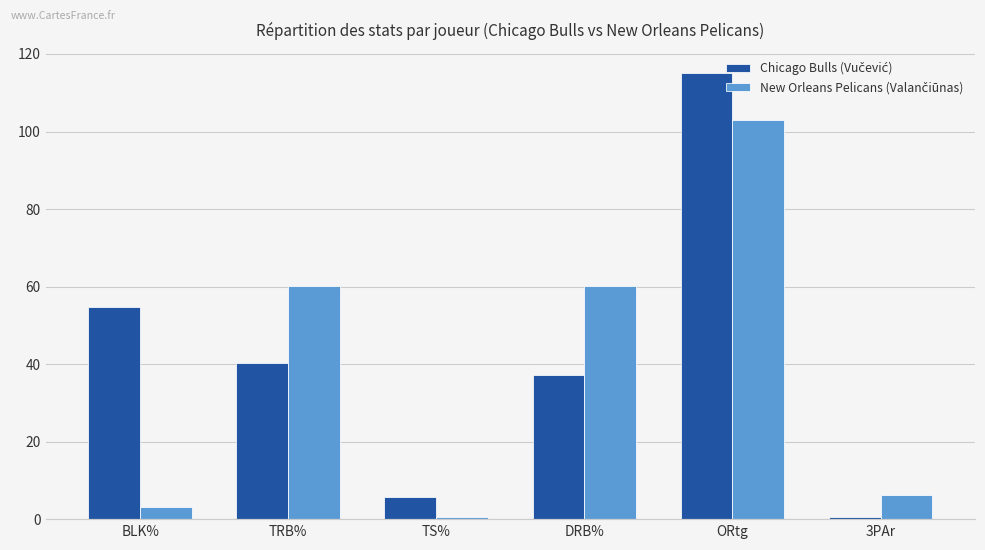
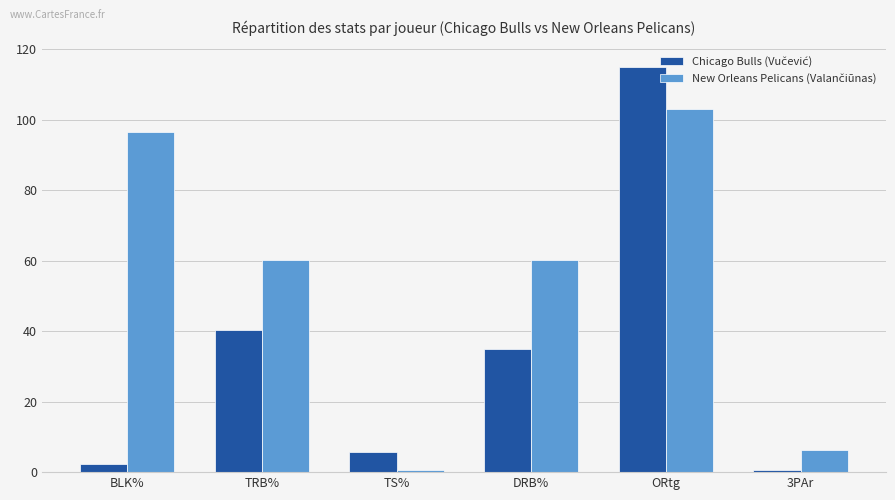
  {
    "Chicago Bulls (Vučević)": {
-     "BLK%": 55,
+     "BLK%": 2,
      "TRB%": 40,
      "TS%": 6,
-     "DRB%": 37,
+     "DRB%": 35,
      "ORtg": 115
    },
    "New Orleans Pelicans (Valančiūnas)": {
-     "BLK%": 3,
+     "BLK%": 97,
      "TRB%": 60,
      "DRB%": 60,
      "ORtg": 103,
      "3PAr": 6
    }
  }
